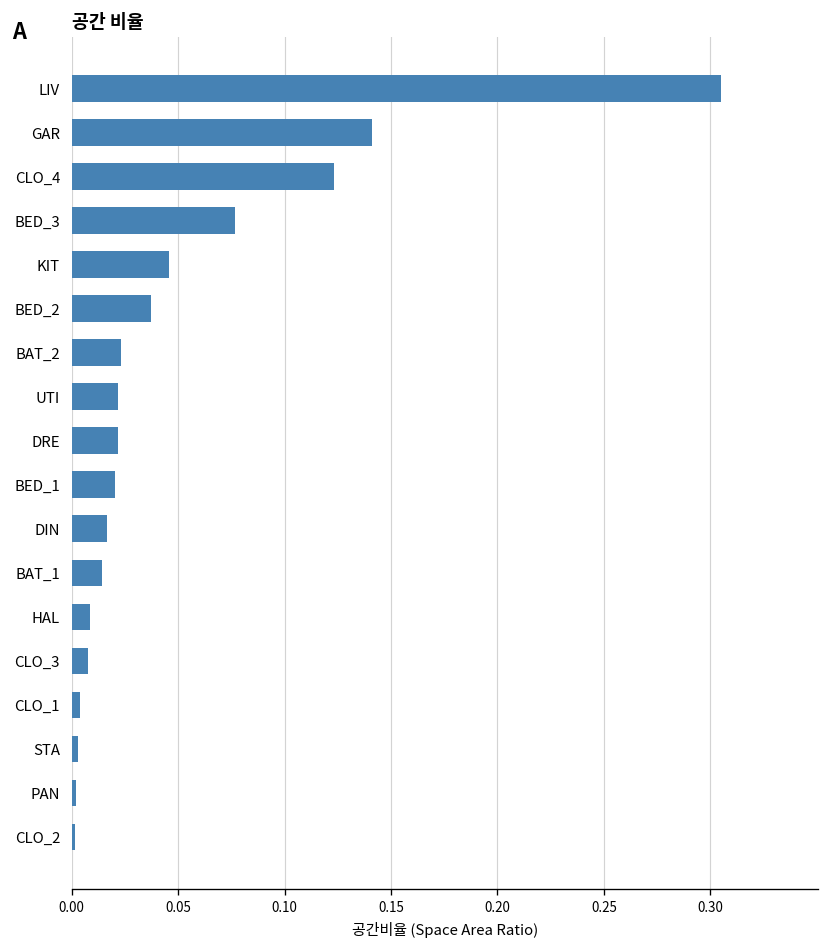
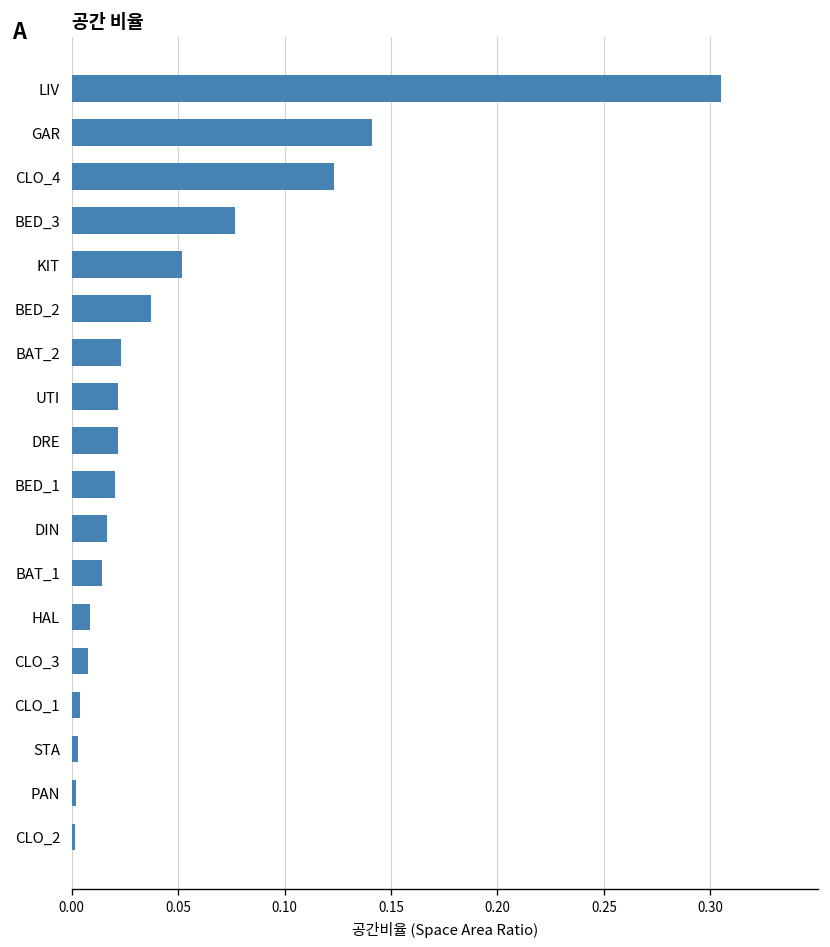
  {
    "LIV": 0.305,
    "GAR": 0.141,
    "CLO_4": 0.123,
    "BED_3": 0.077,
-   "KIT": 0.046,
+   "KIT": 0.052,
    "BED_2": 0.037,
    "BAT_2": 0.023,
    "UTI": 0.022,
    "DRE": 0.022,
    "BED_1": 0.020,
    "DIN": 0.017,
    "BAT_1": 0.014,
    "HAL": 0.009,
    "CLO_3": 0.008,
    "CLO_1": 0.004,
    "STA": 0.003,
    "PAN": 0.002,
    "CLO_2": 0.002
  }
